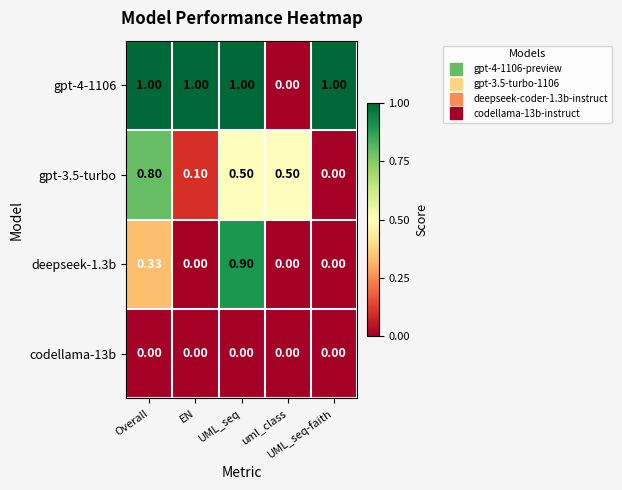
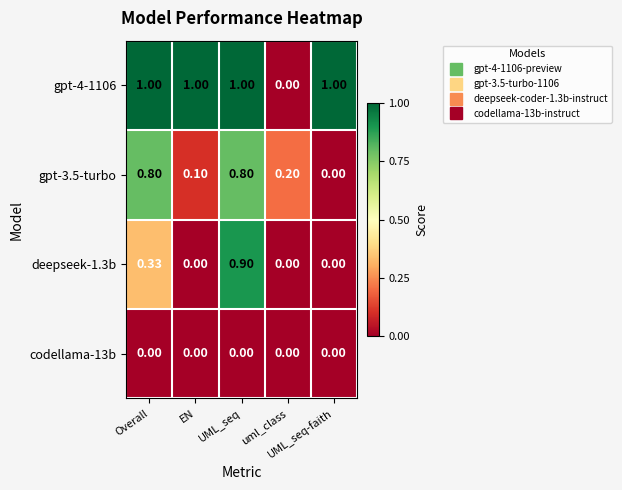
  {
    "gpt-4-1106": {
      "Overall": 1.00,
      "EN": 1.00,
      "UML_seq": 1.00,
      "uml_class": 0.00,
      "UML_seq-faith": 1.00
    },
    "gpt-3.5-turbo": {
      "Overall": 0.80,
      "EN": 0.10,
-     "UML_seq": 0.50,
-     "uml_class": 0.50,
+     "UML_seq": 0.80,
+     "uml_class": 0.20,
      "UML_seq-faith": 0.00
    },
    "deepseek-1.3b": {
      "Overall": 0.33,
      "EN": 0.00,
      "UML_seq": 0.90,
      "uml_class": 0.00,
      "UML_seq-faith": 0.00
    },
    "codellama-13b": {
      "Overall": 0.00,
      "EN": 0.00,
      "UML_seq": 0.00,
      "uml_class": 0.00,
      "UML_seq-faith": 0.00
    }
  }
